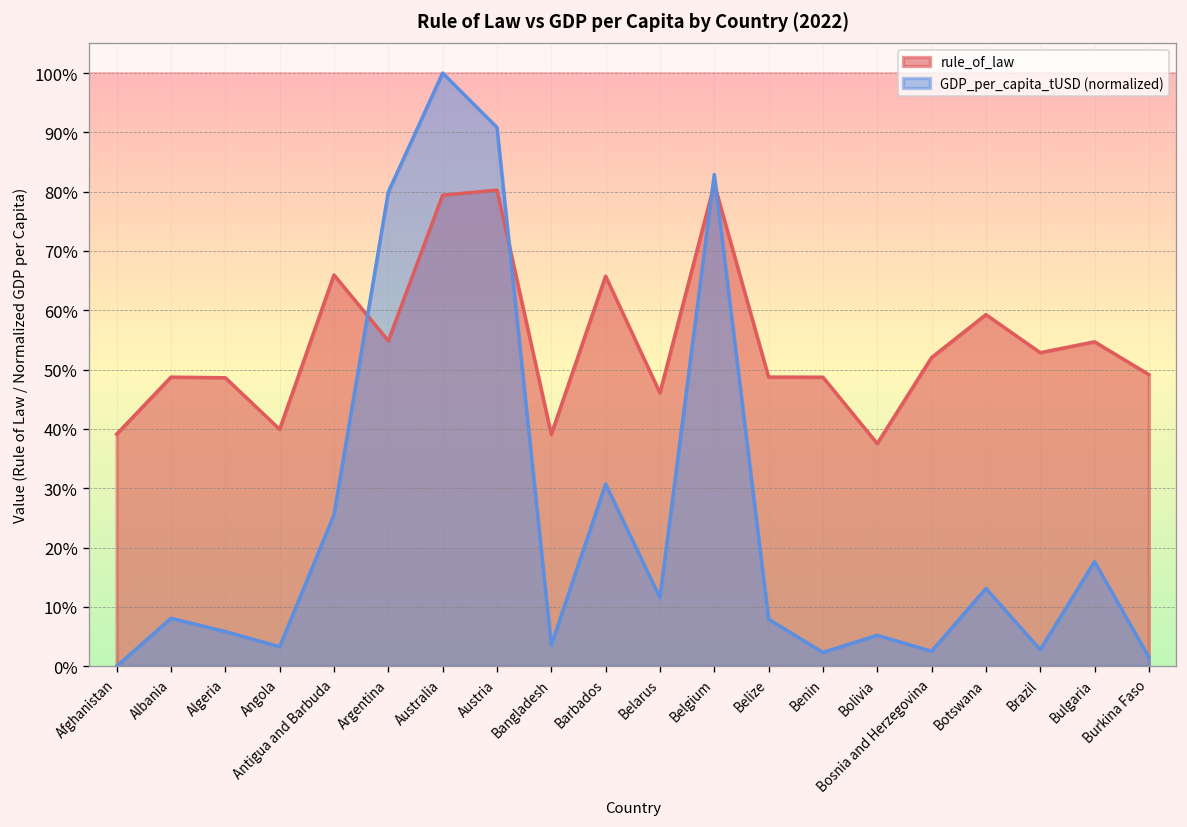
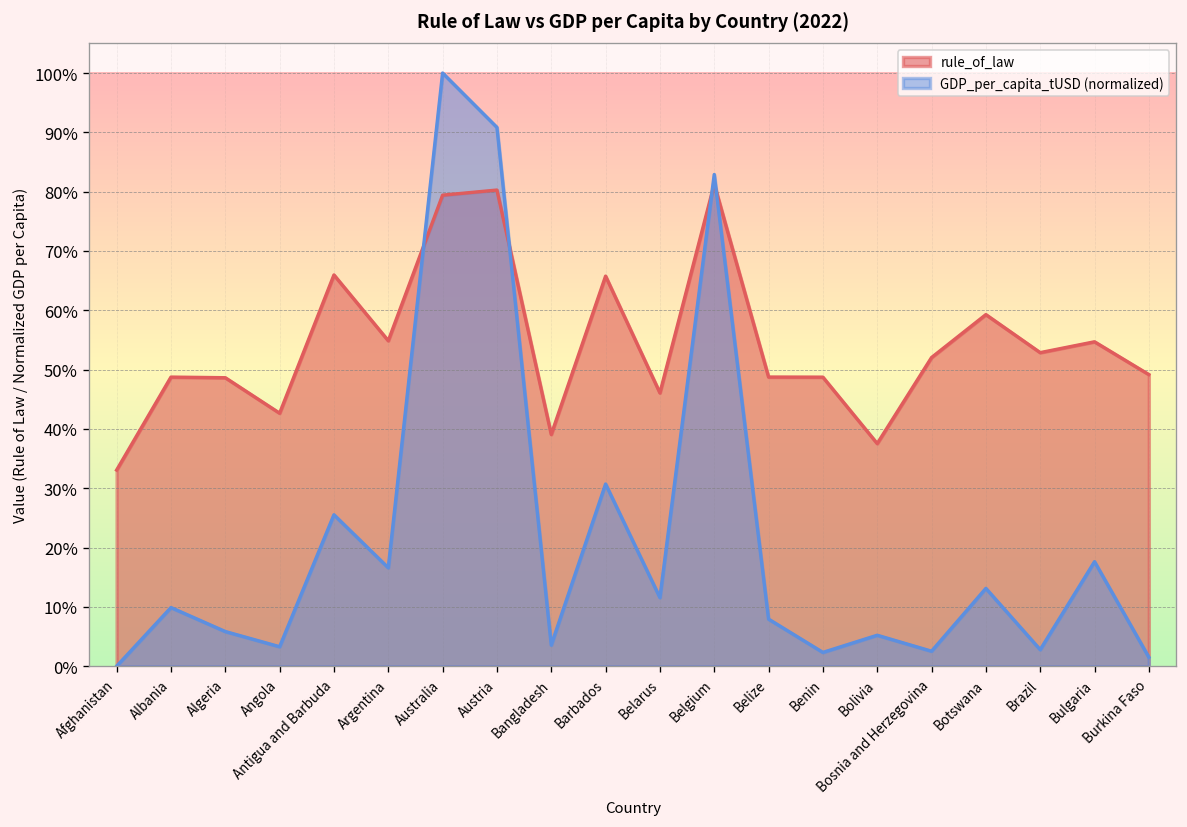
  {
    "rule_of_law": {
-     "Afghanistan": "39%",
+     "Afghanistan": "33%",
      "Albania": "49%",
      "Algeria": "49%",
-     "Angola": "40%",
+     "Angola": "43%",
      "Antigua and Barbuda": "66%",
      "Argentina": "55%",
      "Australia": "79%",
      "Austria": "80%",
      "Bangladesh": "39%",
      "Barbados": "66%",
      "Belarus": "46%",
      "Belgium": "81%",
      "Belize": "49%",
      "Benin": "49%",
      "Bolivia": "38%",
      "Bosnia and Herzegovina": "52%",
      "Botswana": "59%",
      "Brazil": "53%",
      "Bulgaria": "55%",
      "Burkina Faso": "49%"
    },
    "GDP_per_capita_tUSD (normalized)": {
      "Afghanistan": "0%",
-     "Albania": "8%",
+     "Albania": "10%",
      "Algeria": "6%",
      "Angola": "3%",
      "Antigua and Barbuda": "26%",
-     "Argentina": "80%",
+     "Argentina": "17%",
      "Australia": "100%",
      "Austria": "91%",
      "Bangladesh": "4%",
      "Barbados": "31%",
      "Belarus": "12%",
      "Belgium": "83%",
      "Belize": "8%",
      "Benin": "2%",
      "Bolivia": "5%",
      "Bosnia and Herzegovina": "3%",
      "Botswana": "13%",
      "Brazil": "3%",
      "Bulgaria": "18%",
      "Burkina Faso": "2%"
    }
  }
